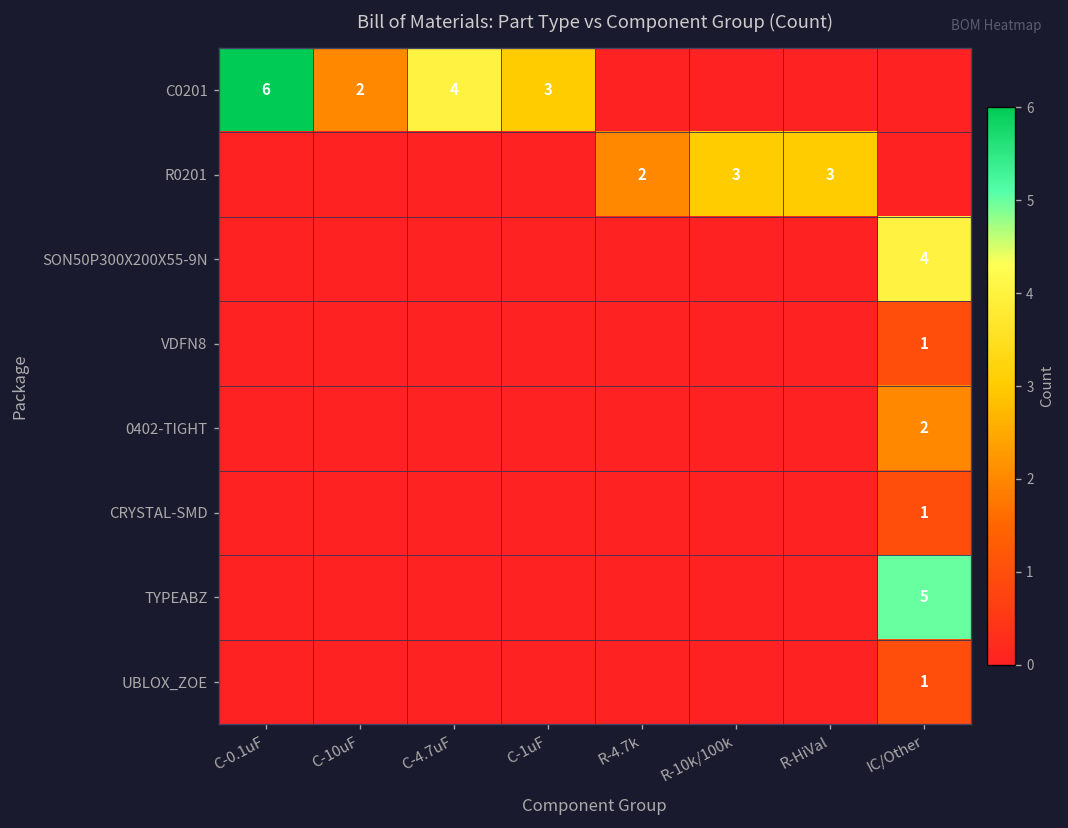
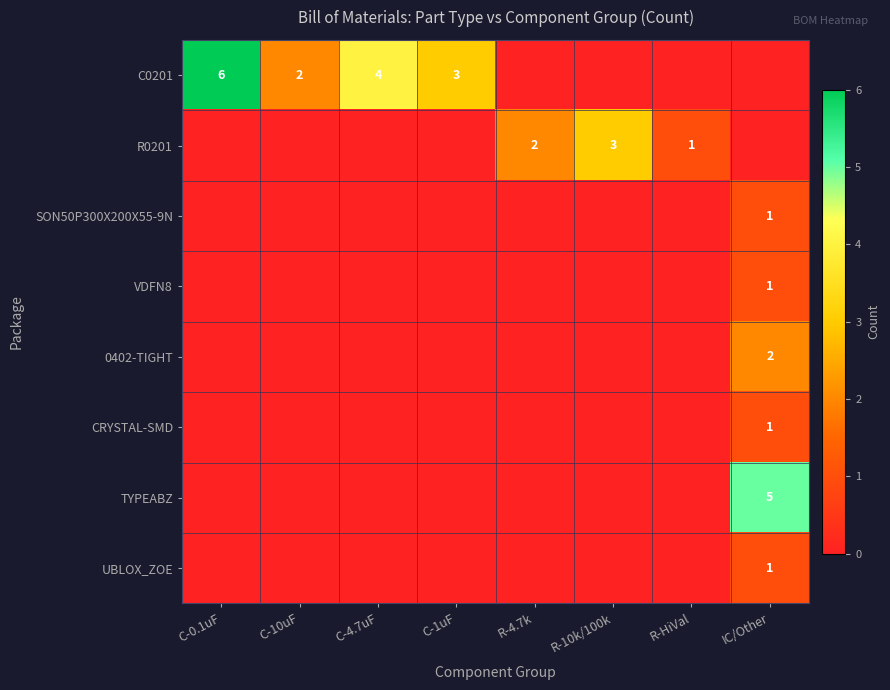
  {
    "C0201": {
      "C-0.1uF": 6,
      "C-10uF": 2,
      "C-4.7uF": 4,
      "C-1uF": 3
    },
    "R0201": {
      "R-4.7k": 2,
      "R-10k/100k": 3,
-     "R-HiVal": 3
+     "R-HiVal": 1
    },
    "SON50P300X200X55-9N": {
-     "IC/Other": 4
+     "IC/Other": 1
    },
    "VDFN8": {
      "IC/Other": 1
    },
    "0402-TIGHT": {
      "IC/Other": 2
    },
    "CRYSTAL-SMD": {
      "IC/Other": 1
    },
    "TYPEABZ": {
      "IC/Other": 5
    },
    "UBLOX_ZOE": {
      "IC/Other": 1
    }
  }
